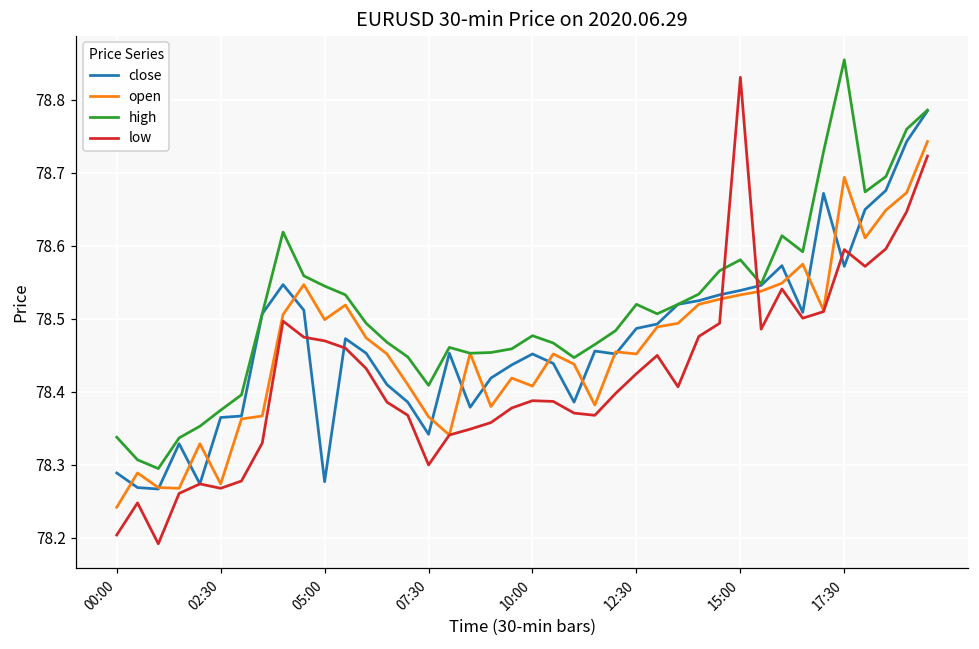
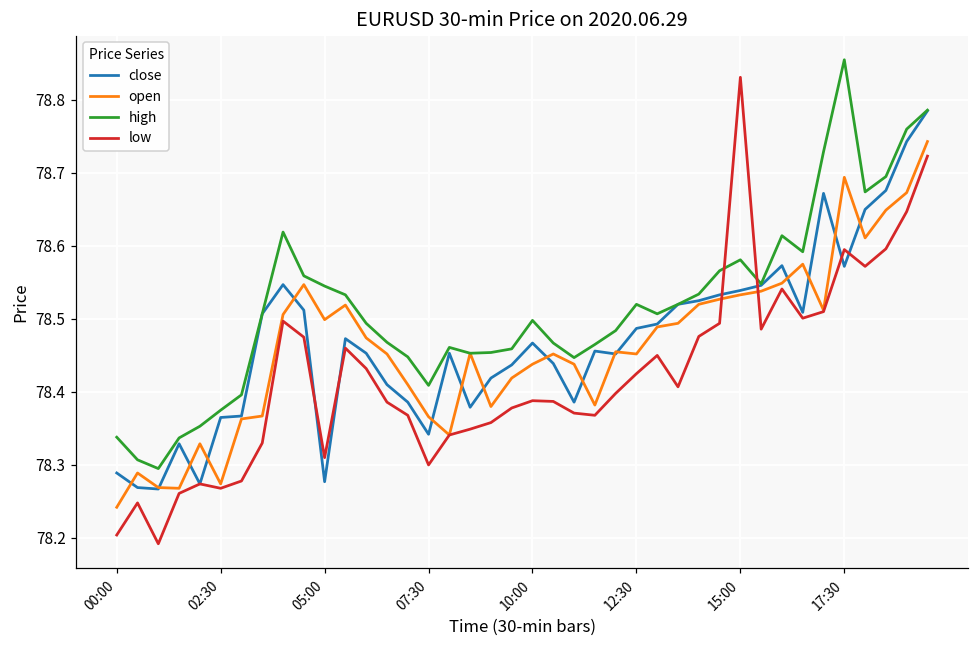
  {
    "close": {
      "00:00": 78.29,
      "02:30": 78.37,
      "05:00": 78.28,
      "07:30": 78.34,
-     "10:00": 78.45,
+     "10:00": 78.47,
      "12:30": 78.49,
      "15:00": 78.54,
      "17:30": 78.57
    },
    "open": {
      "00:00": 78.24,
      "02:30": 78.27,
      "05:00": 78.50,
      "07:30": 78.37,
-     "10:00": 78.41,
+     "10:00": 78.44,
      "12:30": 78.45,
      "15:00": 78.53,
      "17:30": 78.69
    },
    "high": {
      "00:00": 78.34,
      "02:30": 78.38,
      "05:00": 78.55,
      "07:30": 78.41,
-     "10:00": 78.48,
+     "10:00": 78.50,
      "12:30": 78.52,
      "15:00": 78.58,
      "17:30": 78.86
    },
    "low": {
      "00:00": 78.20,
      "02:30": 78.27,
-     "05:00": 78.47,
+     "05:00": 78.31,
      "07:30": 78.30,
      "10:00": 78.39,
      "12:30": 78.43,
      "15:00": 78.83,
      "17:30": 78.60
    }
  }
